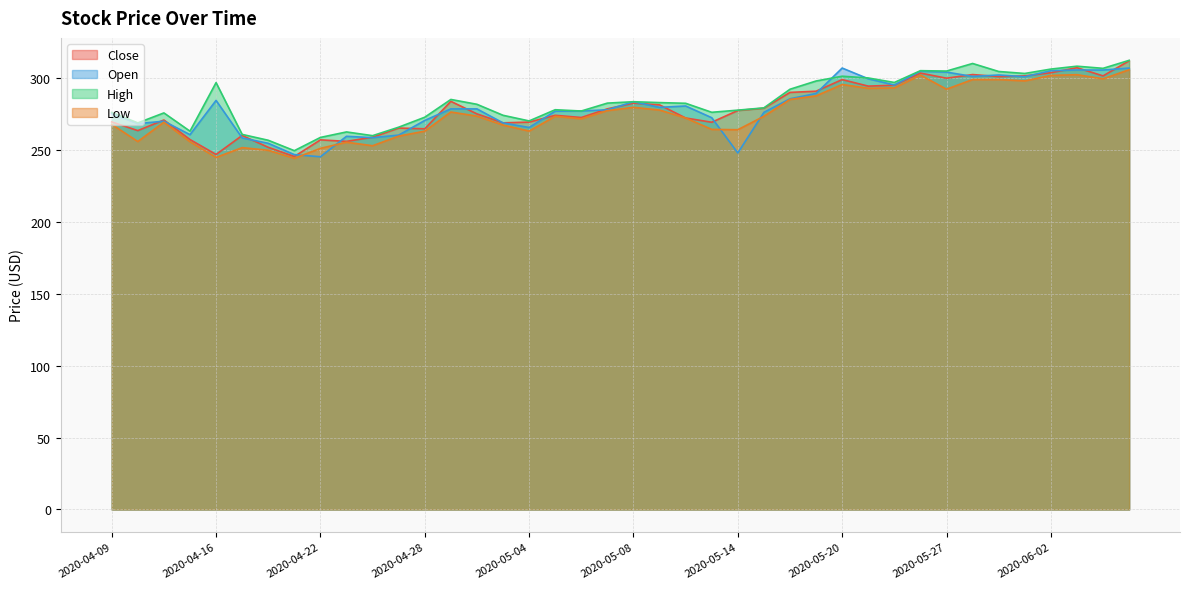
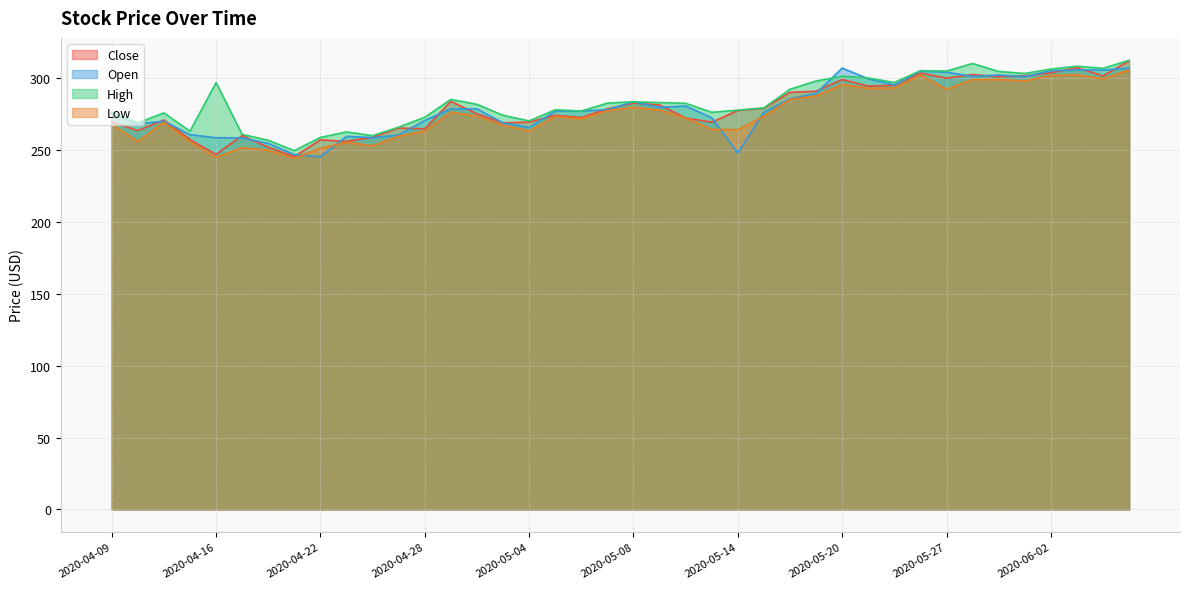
  {
    "Open": {
-     "2020-04-16": 284,
+     "2020-04-16": 258,
      "2020-04-22": 245,
      "2020-04-28": 270,
      "2020-05-04": 266,
      "2020-05-14": 248,
      "2020-05-20": 307
    },
    "High": {
      "2020-04-16": 297,
      "2020-04-28": 273,
      "2020-05-20": 301
    }
  }
